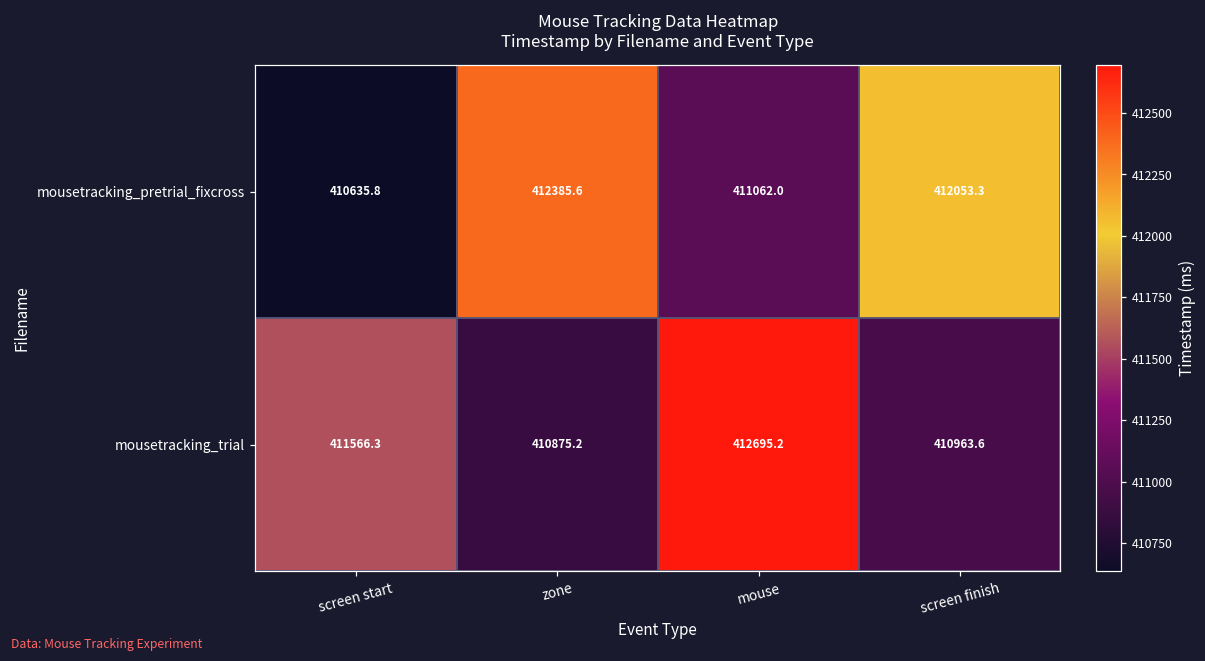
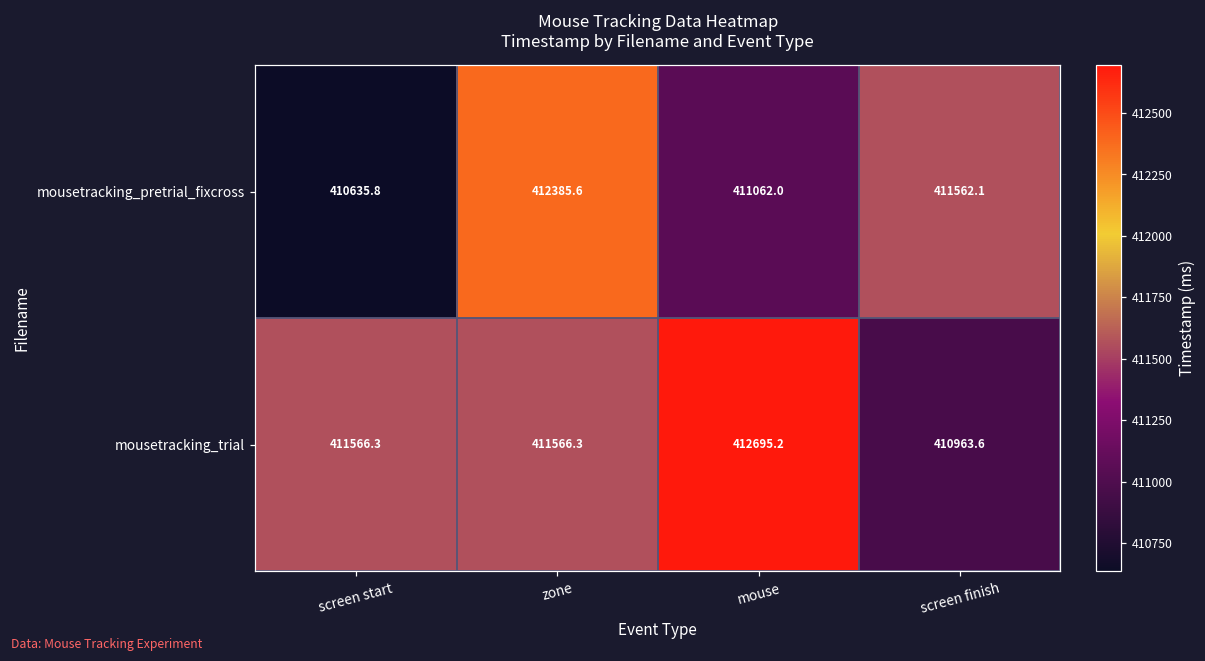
  {
    "mousetracking_pretrial_fixcross": {
      "screen start": 410635.8,
      "zone": 412385.6,
      "mouse": 411062.0,
-     "screen finish": 412053.3
+     "screen finish": 411562.1
    },
    "mousetracking_trial": {
      "screen start": 411566.3,
-     "zone": 410875.2,
+     "zone": 411566.3,
      "mouse": 412695.2,
      "screen finish": 410963.6
    }
  }
